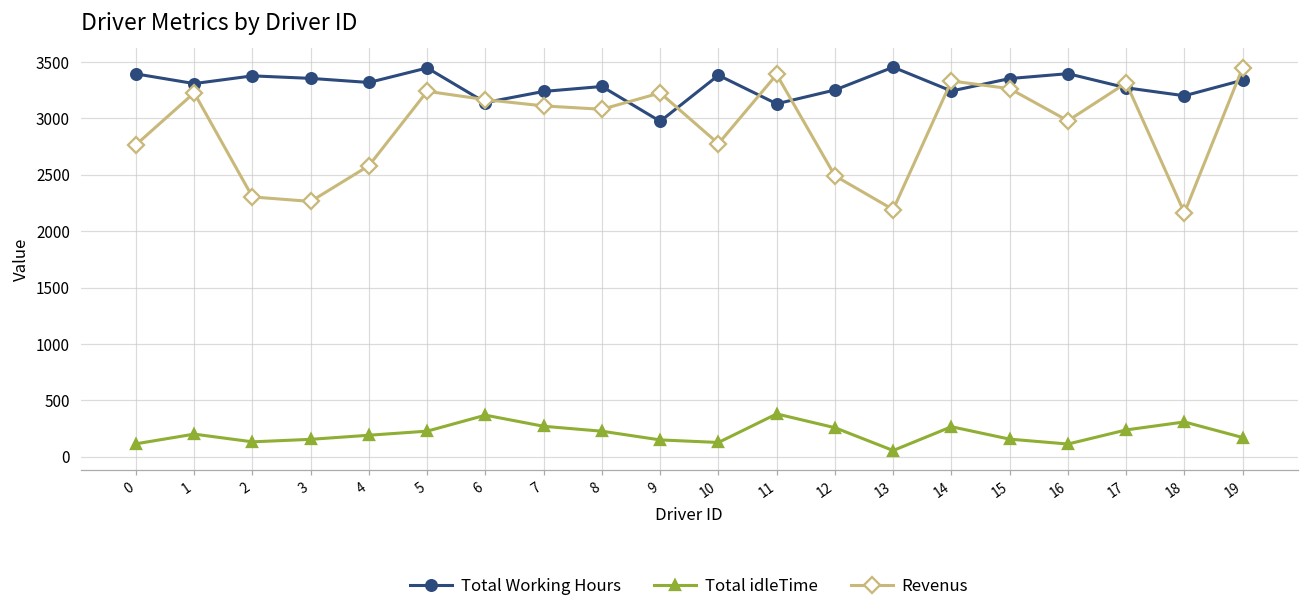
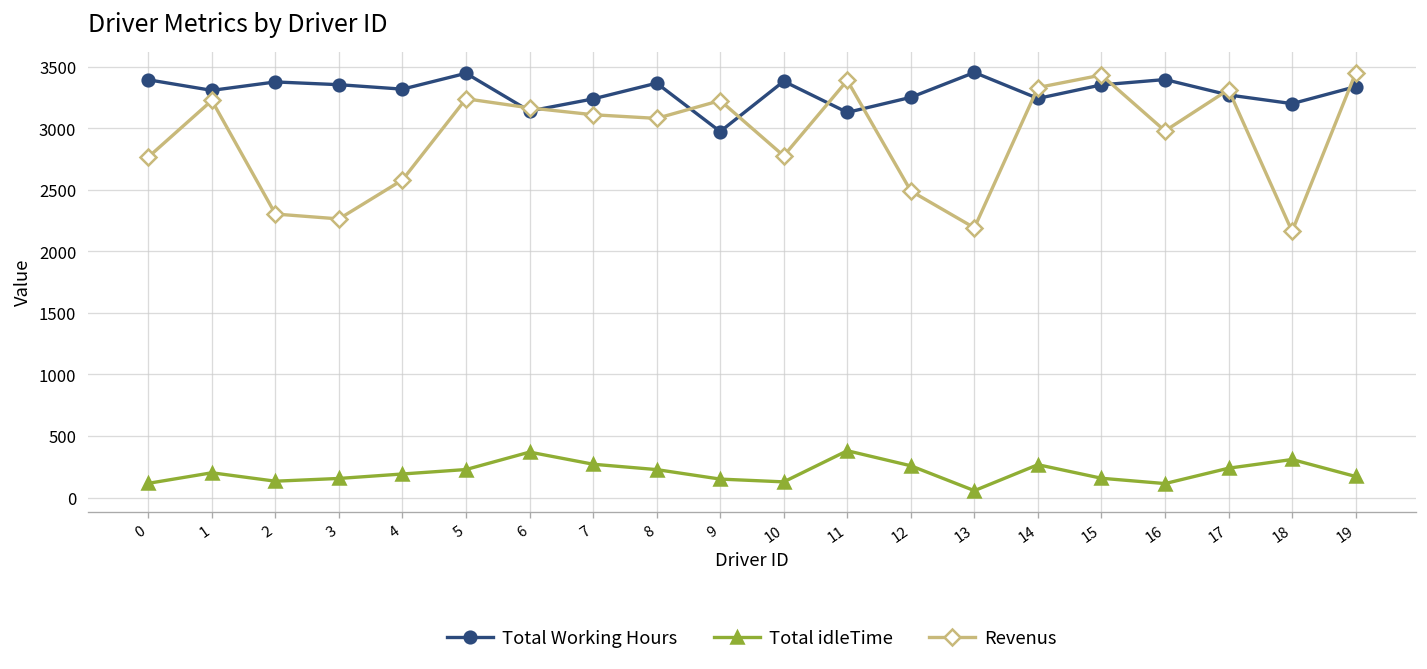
  {
    "Total Working Hours": {
      "0": 3390,
      "1": 3310,
      "2": 3380,
      "3": 3350,
      "4": 3320,
      "5": 3450,
      "6": 3140,
      "7": 3240,
-     "8": 3280,
+     "8": 3370,
      "9": 2970,
      "10": 3380,
      "11": 3130,
      "12": 3250,
      "13": 3450,
      "14": 3240,
      "15": 3350,
      "16": 3400,
      "17": 3270,
      "18": 3200,
      "19": 3340
    },
    "Total idleTime": {
      "0": 120,
      "1": 200,
      "2": 130,
      "3": 160,
      "4": 190,
      "5": 230,
      "6": 370,
      "7": 270,
      "8": 230,
      "9": 150,
      "10": 130,
      "11": 380,
      "12": 260,
      "13": 60,
      "14": 270,
      "15": 160,
      "16": 110,
      "17": 240,
      "18": 310,
      "19": 170
    },
    "Revenus": {
      "0": 2770,
      "1": 3230,
      "2": 2300,
      "3": 2260,
      "4": 2580,
      "5": 3240,
      "6": 3170,
      "7": 3110,
      "8": 3080,
      "9": 3230,
      "10": 2780,
      "11": 3390,
      "12": 2490,
      "13": 2190,
      "14": 3330,
-     "15": 3260,
+     "15": 3430,
      "16": 2980,
      "17": 3310,
      "18": 2160,
      "19": 3450
    }
  }
